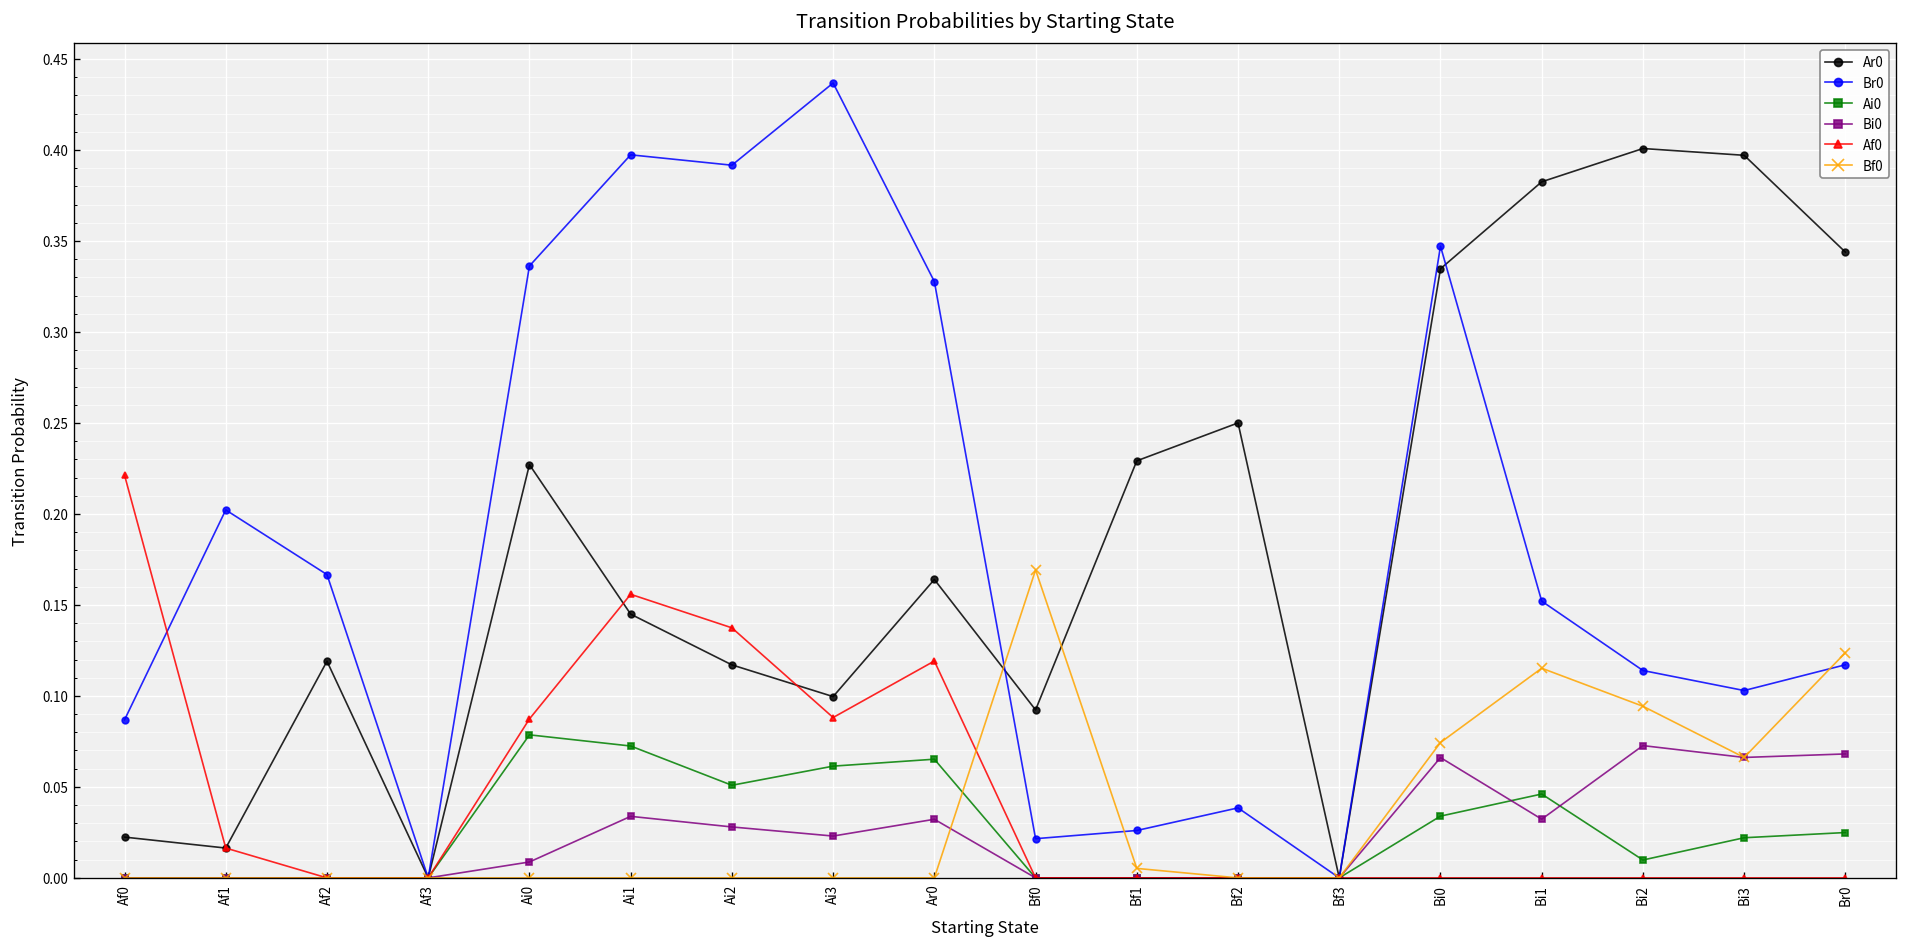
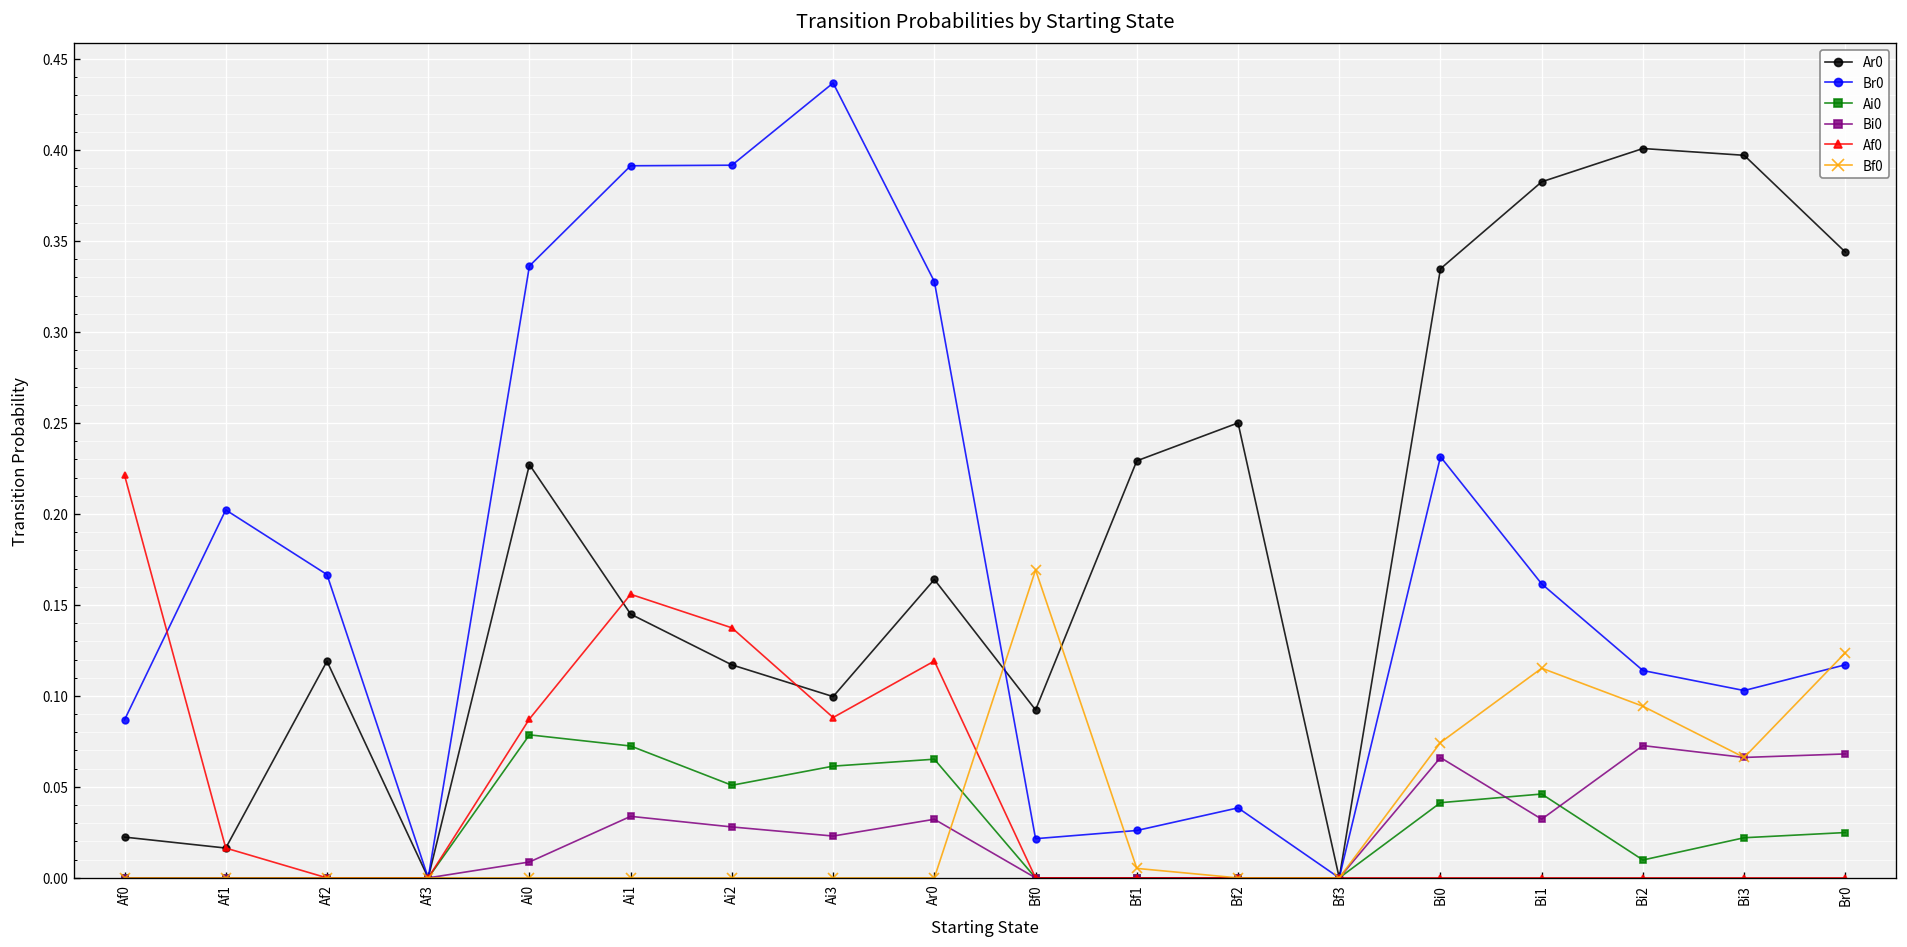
  {
    "Ar0": {
      "Af0": 0.022,
      "Af2": 0.119,
      "Ai0": 0.227,
      "Ai1": 0.145,
      "Ai2": 0.117,
      "Ai3": 0.100,
      "Ar0": 0.164,
      "Bf0": 0.092,
      "Bf1": 0.229,
      "Bf2": 0.250,
      "Bi0": 0.335,
      "Bi1": 0.382,
      "Bi2": 0.401,
      "Bi3": 0.397,
      "Br0": 0.344
    },
    "Br0": {
      "Af0": 0.087,
      "Af1": 0.202,
      "Af2": 0.167,
      "Ai0": 0.336,
-     "Ai1": 0.397,
+     "Ai1": 0.391,
      "Ai2": 0.392,
      "Ai3": 0.437,
      "Ar0": 0.328,
      "Bf0": 0.022,
      "Bf1": 0.026,
      "Bf2": 0.038,
-     "Bi0": 0.347,
-     "Bi1": 0.152,
+     "Bi0": 0.231,
+     "Bi1": 0.162,
      "Bi2": 0.114,
      "Bi3": 0.103,
      "Br0": 0.117
    },
    "Ai0": {
      "Ai0": 0.079,
      "Ai1": 0.072,
      "Ai2": 0.051,
      "Ai3": 0.061,
      "Ar0": 0.065,
-     "Bi0": 0.034,
+     "Bi0": 0.041,
      "Bi1": 0.046,
      "Bi2": 0.010,
      "Bi3": 0.022,
      "Br0": 0.025
    },
    "Bi0": {
      "Ai0": 0.009,
      "Ai1": 0.034,
      "Ai2": 0.028,
      "Ai3": 0.023,
      "Ar0": 0.032,
      "Bi0": 0.066,
      "Bi1": 0.032,
      "Bi2": 0.073,
      "Br0": 0.068
    },
    "Af0": {
      "Af0": 0.221,
      "Ai0": 0.087,
      "Ai1": 0.156,
      "Ai2": 0.137,
      "Ai3": 0.088,
      "Ar0": 0.119,
      "Bi0": 0.000,
      "Bi1": 0.000,
      "Bi2": 0.000,
      "Bi3": 0.000,
      "Br0": 0.000
    },
    "Bf0": {
      "Ai0": 0.000,
      "Ai1": 0.000,
      "Ai2": 0.000,
      "Ai3": 0.000,
      "Ar0": 0.000,
      "Bf0": 0.169,
      "Bf1": 0.005,
      "Bi0": 0.074,
      "Bi1": 0.115,
      "Bi2": 0.094,
      "Br0": 0.124
    }
  }
